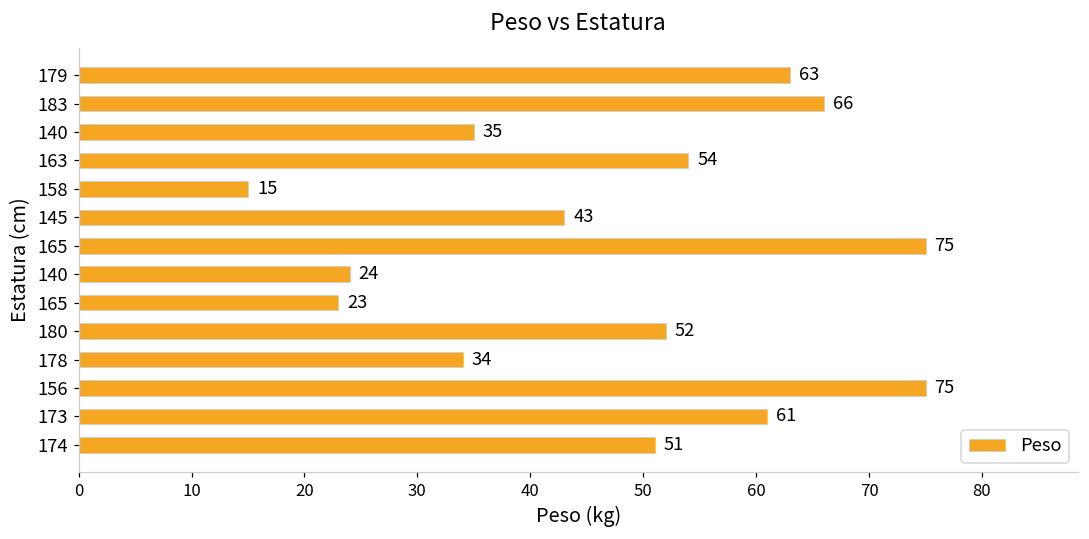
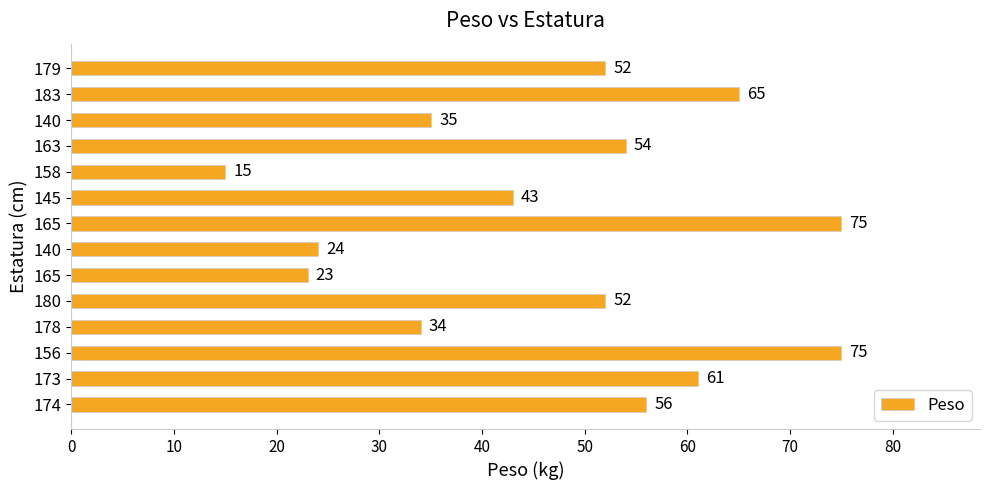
  {
-   "179": 63,
-   "183": 66,
+   "179": 52,
+   "183": 65,
    "163": 54,
    "158": 15,
    "145": 43,
    "180": 52,
    "178": 34,
    "156": 75,
    "173": 61,
-   "174": 51
+   "174": 56
  }
